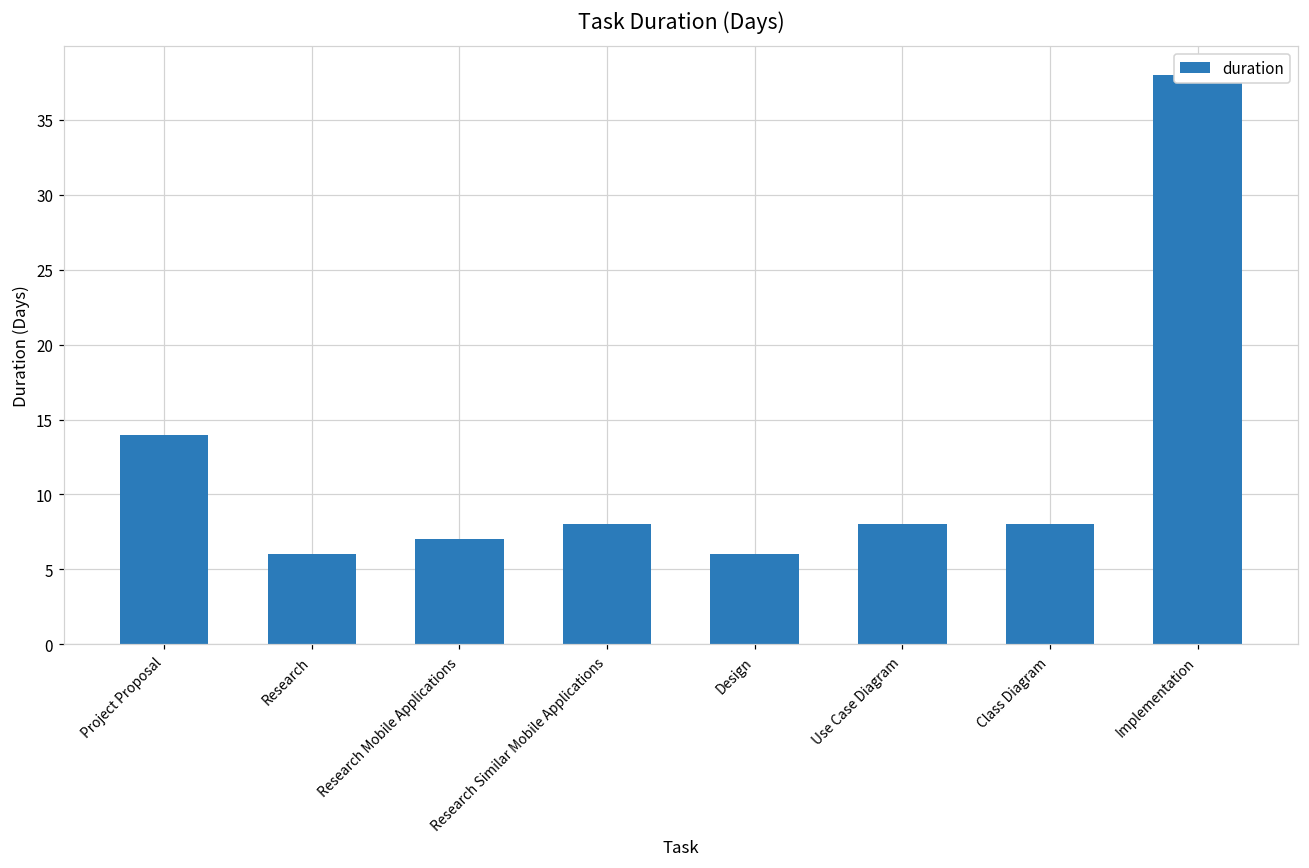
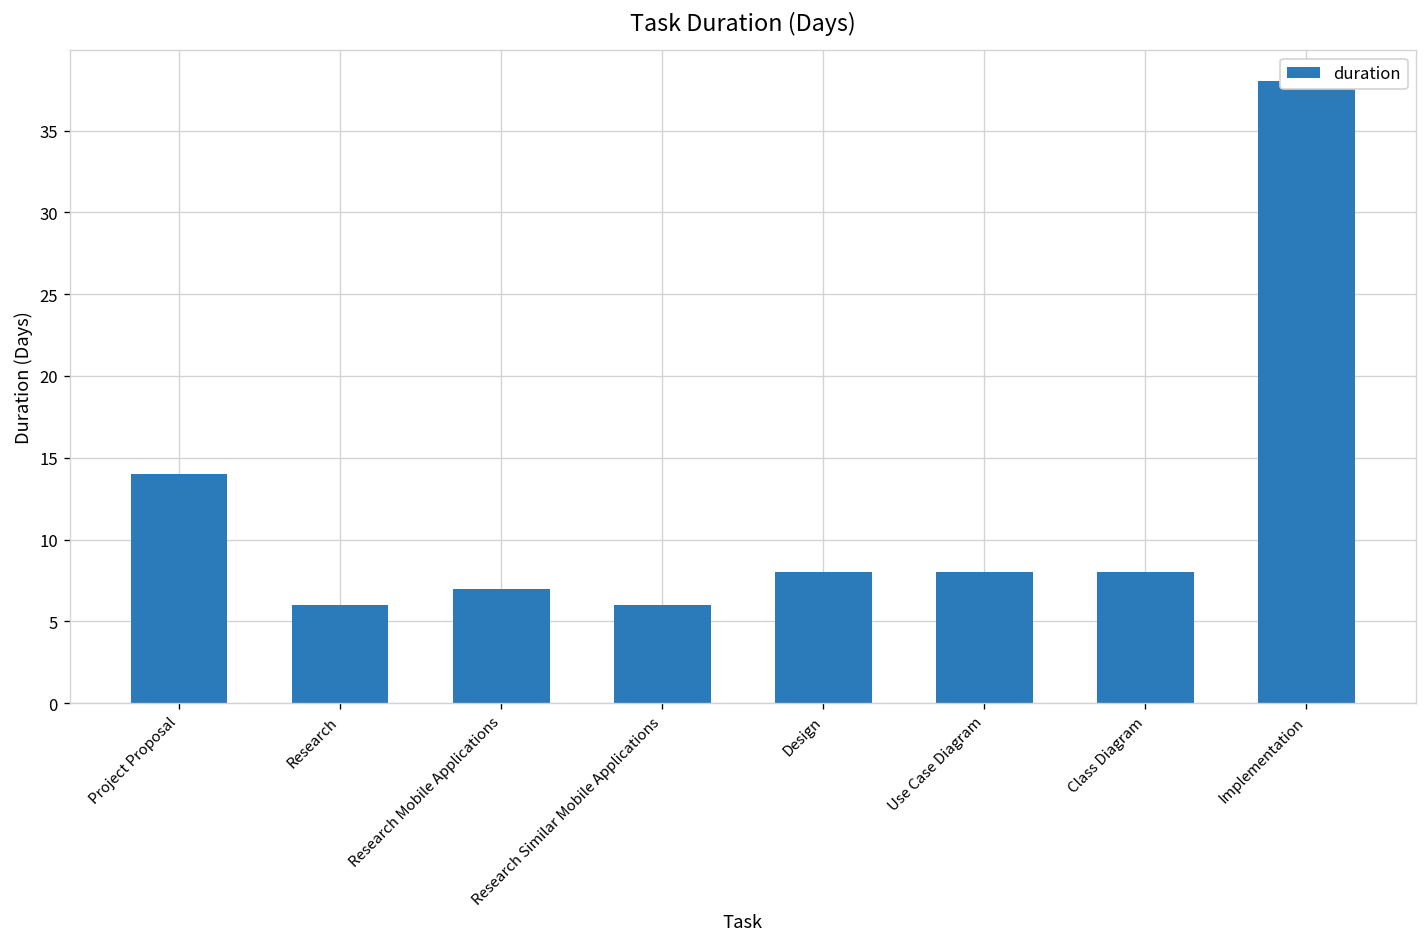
  {
    "Project Proposal": 14,
    "Research": 6,
    "Research Mobile Applications": 7,
-   "Research Similar Mobile Applications": 8,
-   "Design": 6,
+   "Research Similar Mobile Applications": 6,
+   "Design": 8,
    "Use Case Diagram": 8,
    "Class Diagram": 8
  }
